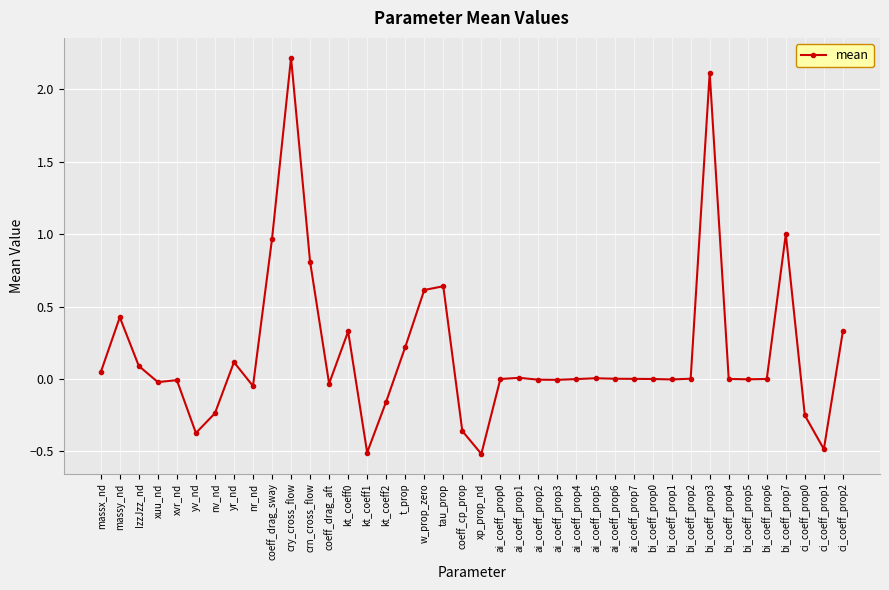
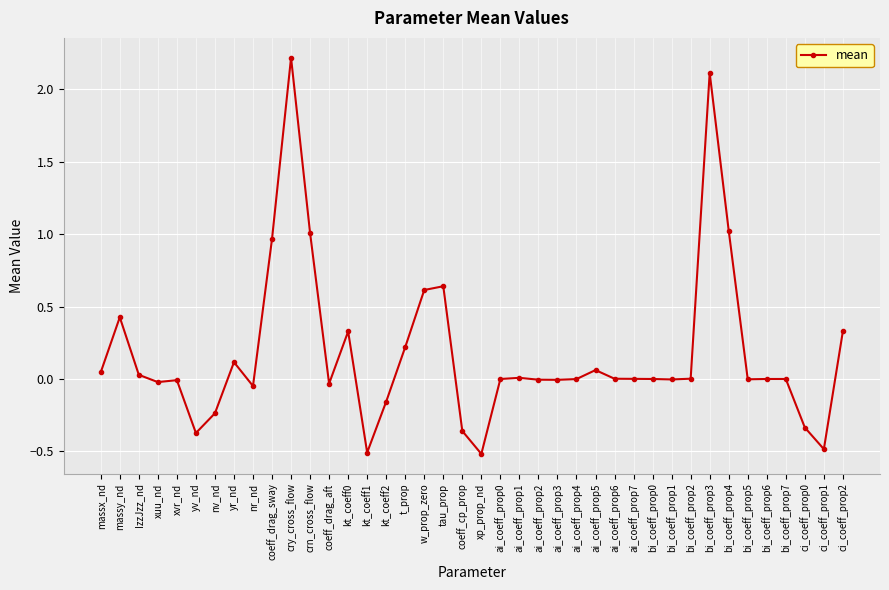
  {
    "massx_nd": 0.05,
    "massy_nd": 0.43,
-   "IzzJzz_nd": 0.09,
+   "IzzJzz_nd": 0.03,
    "xuu_nd": -0.02,
    "xvr_nd": -0.01,
    "yv_nd": -0.37,
    "nv_nd": -0.24,
    "yr_nd": 0.12,
    "nr_nd": -0.05,
    "coeff_drag_sway": 0.97,
    "cry_cross_flow": 2.22,
-   "crn_cross_flow": 0.81,
+   "crn_cross_flow": 1.01,
    "coeff_drag_aft": -0.03,
    "kt_coeff0": 0.33,
    "kt_coeff1": -0.51,
    "kt_coeff2": -0.16,
    "t_prop": 0.22,
    "w_prop_zero": 0.61,
    "tau_prop": 0.64,
    "coeff_cp_prop": -0.36,
    "xp_prop_nd": -0.52,
    "ai_coeff_prop0": 0.00,
    "ai_coeff_prop1": 0.01,
    "ai_coeff_prop2": 0.00,
    "ai_coeff_prop3": -0.01,
    "ai_coeff_prop4": 0.00,
-   "ai_coeff_prop5": 0.01,
+   "ai_coeff_prop5": 0.06,
    "ai_coeff_prop6": 0.00,
    "ai_coeff_prop7": 0.00,
    "bi_coeff_prop0": 0.00,
    "bi_coeff_prop1": 0.00,
    "bi_coeff_prop2": 0.00,
    "bi_coeff_prop3": 2.11,
-   "bi_coeff_prop4": 0.00,
+   "bi_coeff_prop4": 1.02,
    "bi_coeff_prop5": 0.00,
    "bi_coeff_prop6": 0.00,
-   "bi_coeff_prop7": 1,
-   "ci_coeff_prop0": -0.25,
+   "bi_coeff_prop7": 0,
+   "ci_coeff_prop0": -0.34,
    "ci_coeff_prop1": -0.48,
    "ci_coeff_prop2": 0.33
  }
